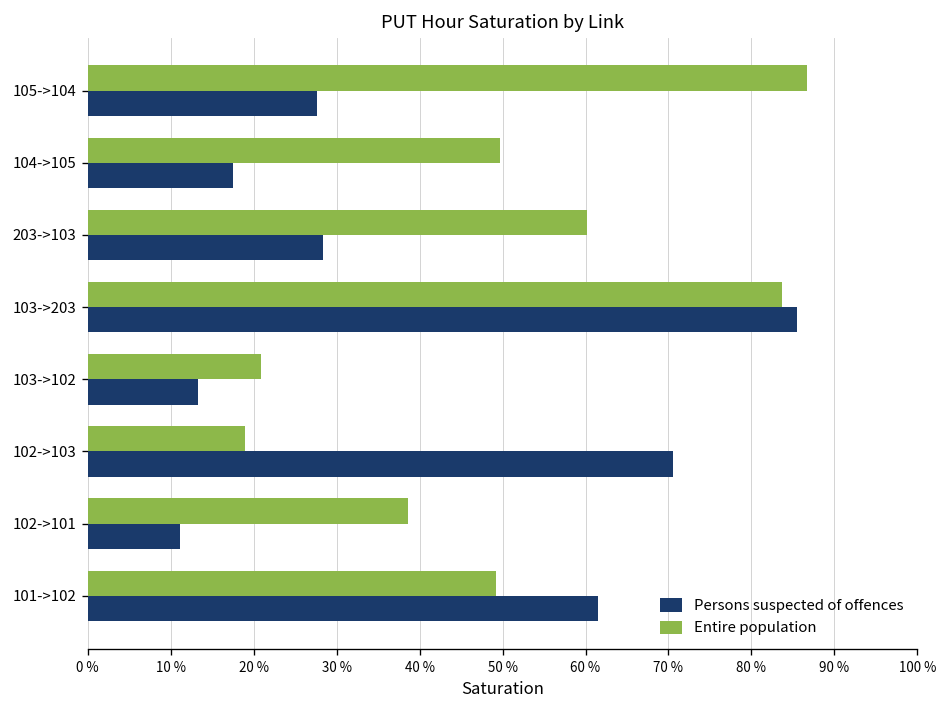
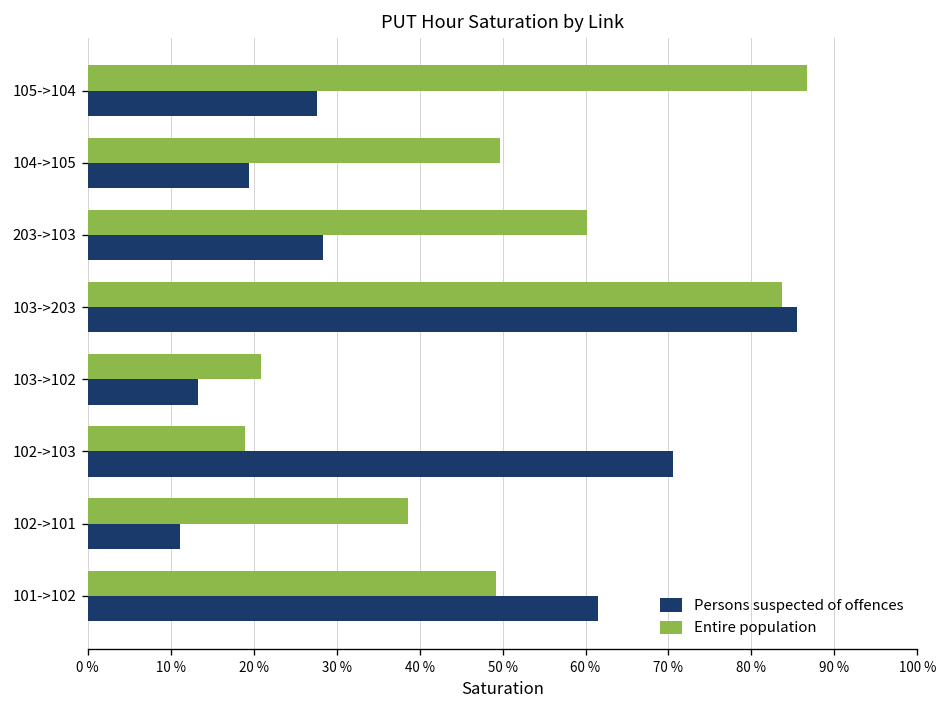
  {
    "Persons suspected of offences": {
      "105->104": "28 %",
-     "104->105": "18 %",
+     "104->105": "19 %",
      "203->103": "28 %",
      "103->203": "86 %",
      "103->102": "13 %",
      "102->103": "71 %",
      "102->101": "11 %",
      "101->102": "61 %"
    },
    "Entire population": {
      "105->104": "87 %",
      "104->105": "50 %",
      "203->103": "60 %",
      "103->203": "84 %",
      "103->102": "21 %",
      "102->103": "19 %",
      "102->101": "39 %",
      "101->102": "49 %"
    }
  }
